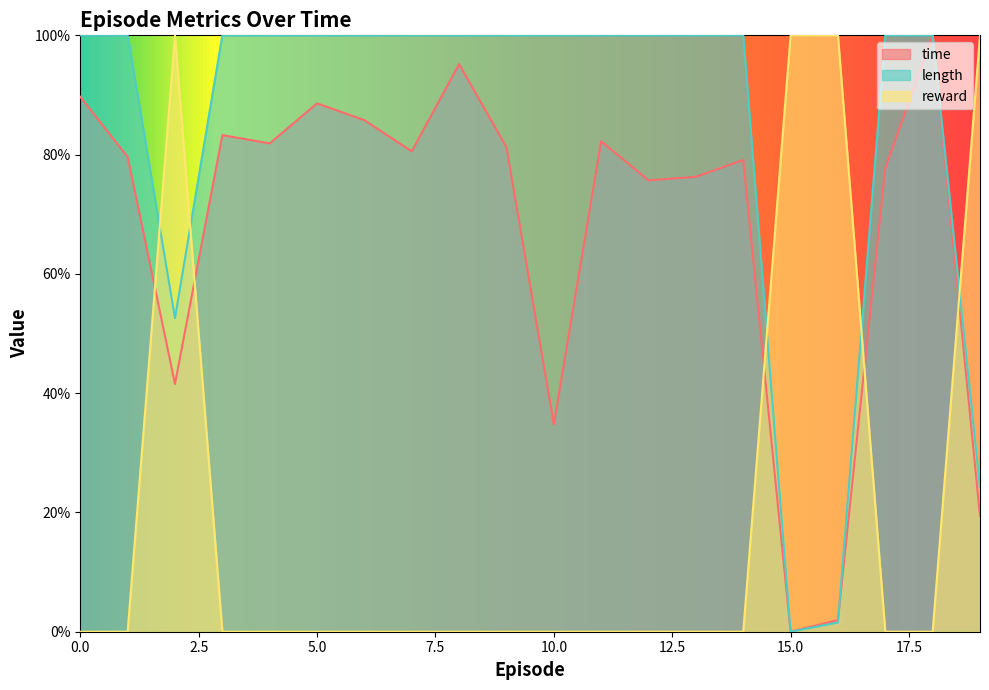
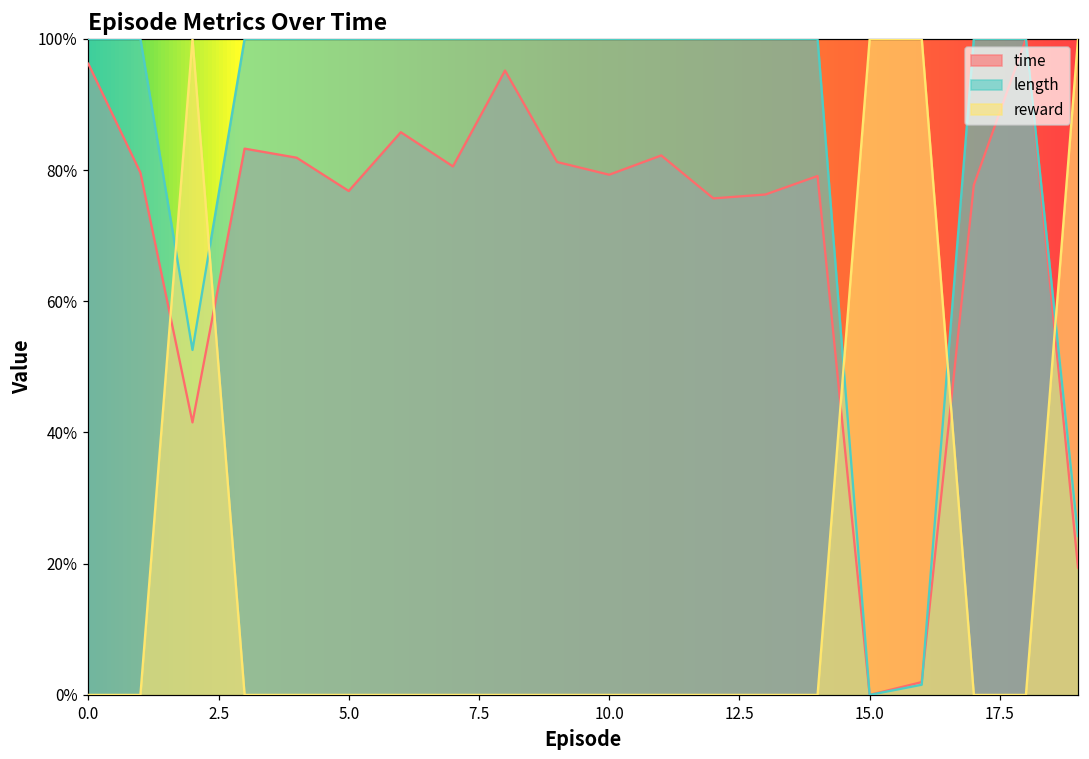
  {
    "time": {
-     "0.0": "90%",
-     "5.0": "89%",
-     "10.0": "35%"
+     "0.0": "96%",
+     "5.0": "77%",
+     "10.0": "79%"
    },
    "length": {
      "0.0": "100%",
      "5.0": "100%",
      "10.0": "100%"
    },
    "reward": {
      "0.0": "0%",
      "5.0": "0%",
      "10.0": "0%",
      "15.0": "100%"
    }
  }
